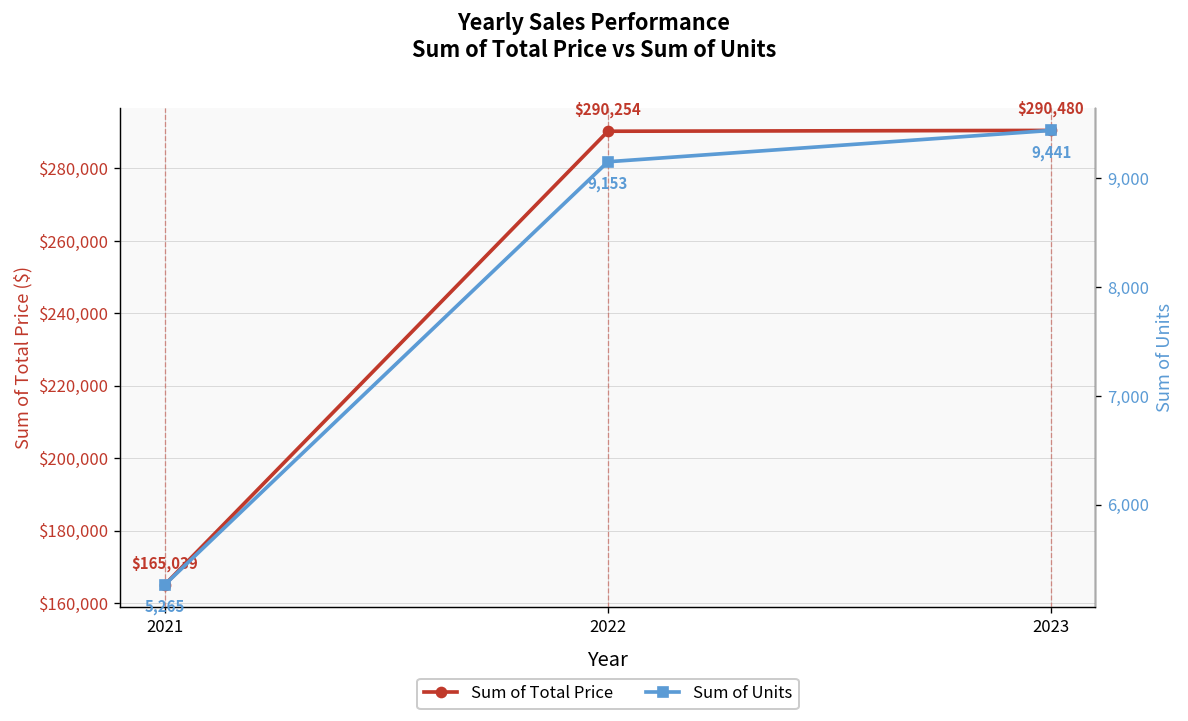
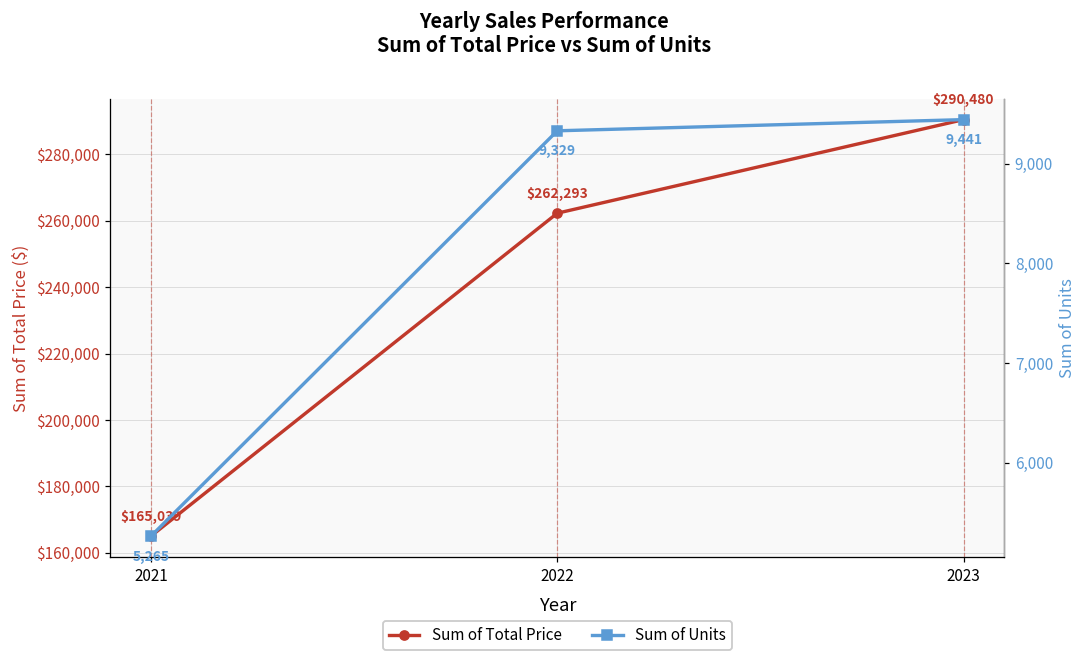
  {
    "Sum of Total Price": {
      "2021": "$165,039",
-     "2022": "$290,254",
+     "2022": "$262,293",
      "2023": "$290,480"
    },
    "Sum of Units": {
      "2021": "5,265",
-     "2022": "9,153",
+     "2022": "9,329",
      "2023": "9,441"
    }
  }
